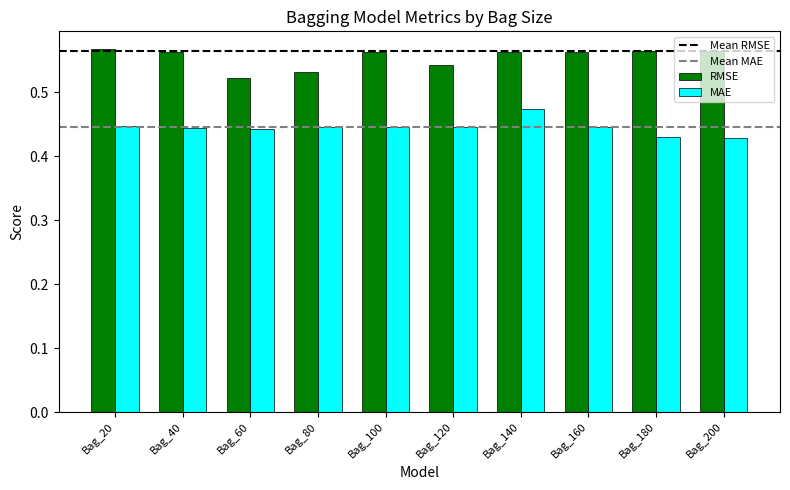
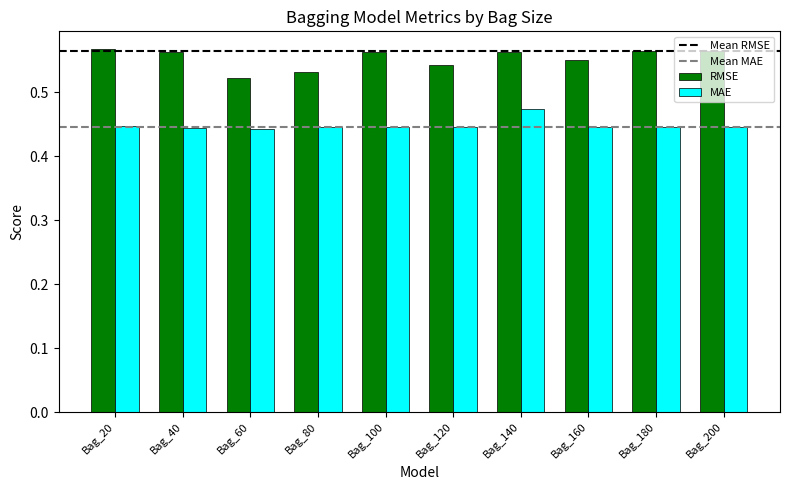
  {
    "RMSE": {
      "Bag_20": 0.57,
      "Bag_40": 0.56,
      "Bag_60": 0.52,
      "Bag_80": 0.53,
      "Bag_100": 0.56,
      "Bag_120": 0.54,
      "Bag_140": 0.56,
-     "Bag_160": 0.56,
+     "Bag_160": 0.55,
      "Bag_180": 0.56
    },
    "MAE": {
      "Bag_20": 0.45,
      "Bag_40": 0.44,
      "Bag_60": 0.44,
      "Bag_80": 0.44,
      "Bag_100": 0.45,
      "Bag_120": 0.45,
      "Bag_140": 0.47,
      "Bag_160": 0.45,
-     "Bag_180": 0.43,
-     "Bag_200": 0.43
+     "Bag_180": 0.45,
+     "Bag_200": 0.45
    }
  }
